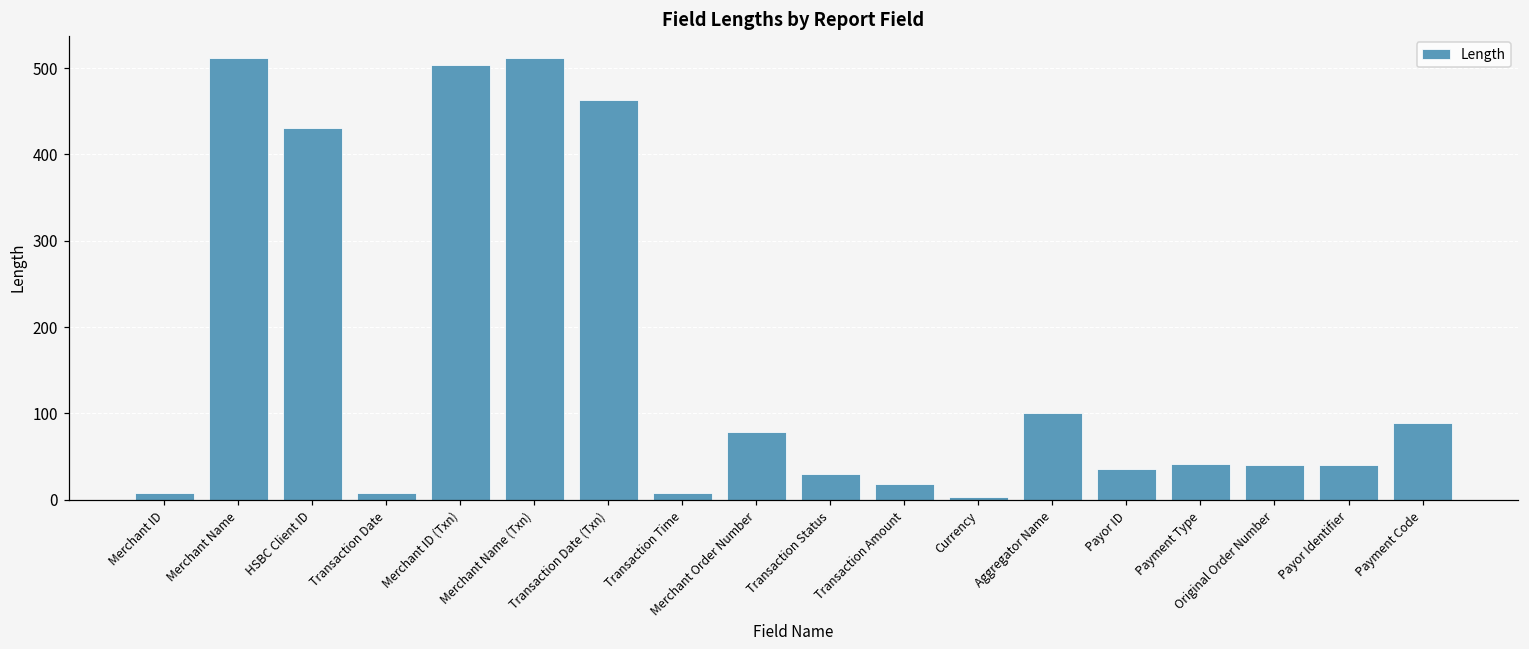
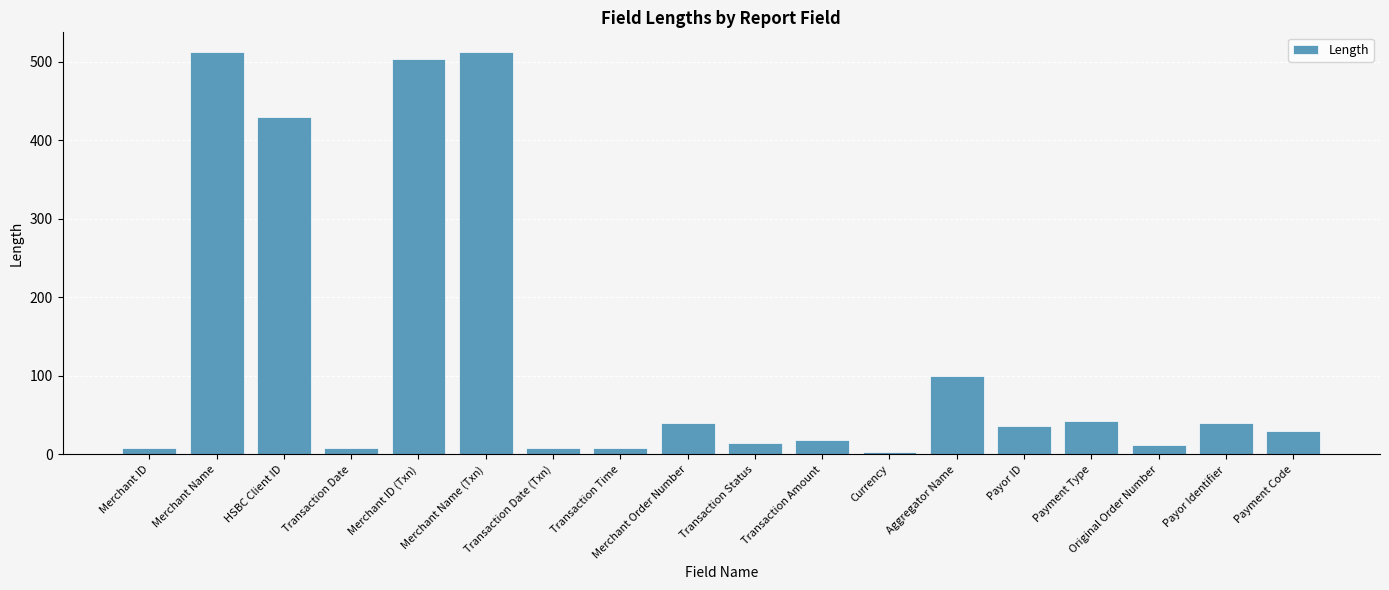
  {
    "Merchant ID": 10,
    "Merchant Name": 510,
    "HSBC Client ID": 430,
    "Transaction Date": 10,
    "Merchant ID (Txn)": 500,
    "Merchant Name (Txn)": 510,
-   "Transaction Date (Txn)": 460,
+   "Transaction Date (Txn)": 10,
    "Transaction Time": 10,
-   "Merchant Order Number": 80,
-   "Transaction Status": 30,
+   "Merchant Order Number": 40,
+   "Transaction Status": 20,
    "Transaction Amount": 20,
    "Aggregator Name": 100,
    "Payor ID": 40,
    "Payment Type": 40,
-   "Original Order Number": 40,
+   "Original Order Number": 10,
    "Payor Identifier": 40,
-   "Payment Code": 90
+   "Payment Code": 30
  }
